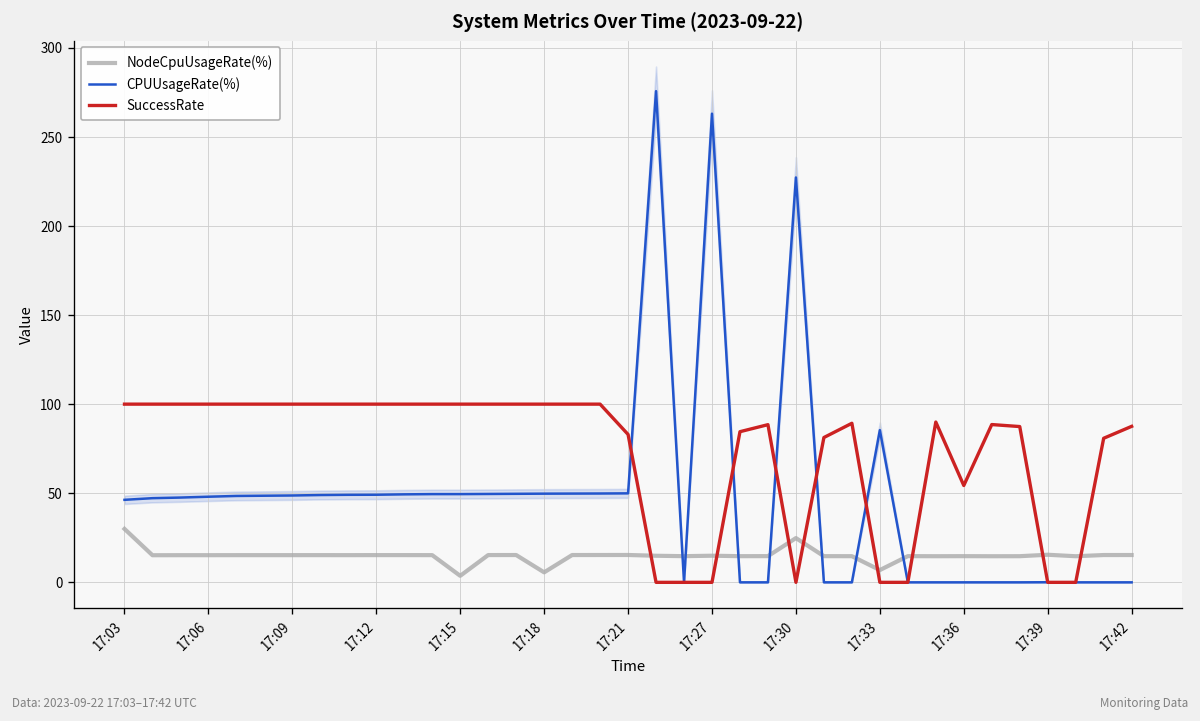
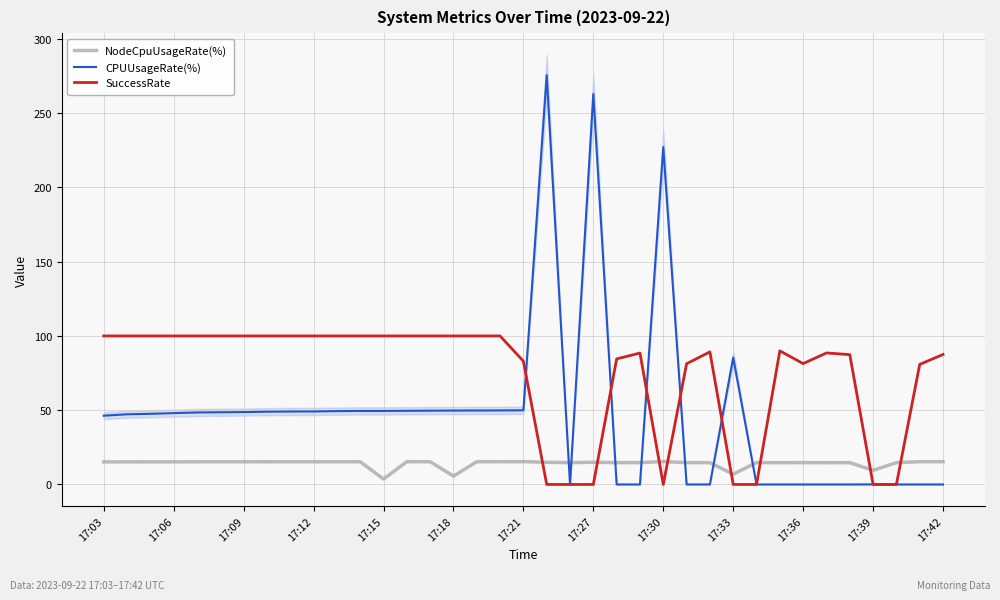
  {
    "NodeCpuUsageRate(%)": {
-     "17:03": 30,
+     "17:03": 15,
      "17:06": 15,
      "17:09": 15,
      "17:12": 15,
      "17:15": 4,
      "17:18": 6,
      "17:21": 15,
      "17:27": 15,
-     "17:30": 25,
+     "17:30": 15,
      "17:33": 7,
      "17:36": 15,
-     "17:39": 15,
+     "17:39": 10,
      "17:42": 15
    },
    "SuccessRate": {
      "17:03": 100,
      "17:06": 100,
      "17:09": 100,
      "17:12": 100,
      "17:15": 100,
      "17:18": 100,
      "17:21": 83,
      "17:27": 0,
      "17:30": 0,
      "17:33": 0,
-     "17:36": 54,
+     "17:36": 81,
      "17:42": 88
    }
  }
